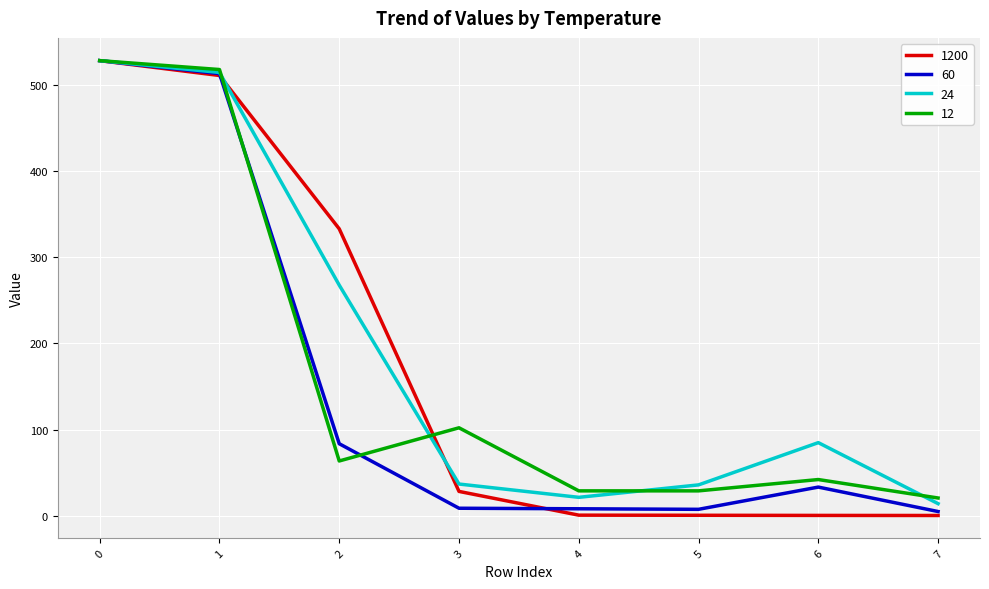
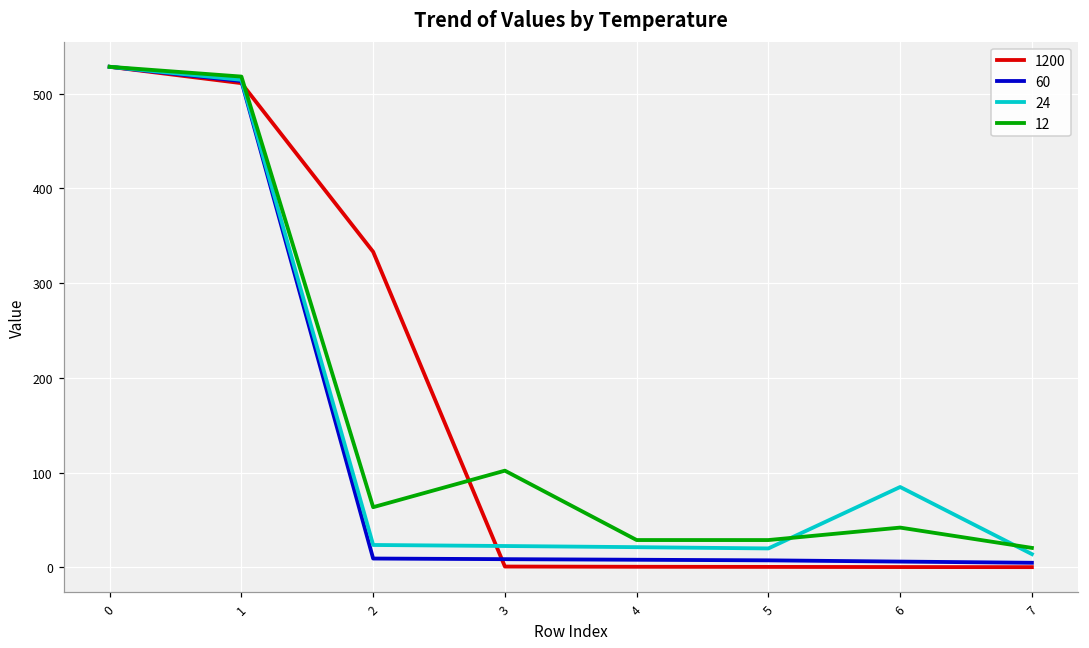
  {
    "1200": {
      "2": 330,
-     "3": 30,
+     "3": 0,
      "4": 0,
      "5": 0,
      "6": 0,
      "7": 0
    },
    "60": {
-     "2": 80,
+     "2": 10,
      "3": 10,
      "4": 10,
      "5": 10,
-     "6": 30,
+     "6": 10,
      "7": 0
    },
    "24": {
-     "2": 270,
-     "3": 40,
+     "2": 20,
+     "3": 20,
      "4": 20,
-     "5": 40,
+     "5": 20,
      "6": 80,
      "7": 10
    },
    "12": {
      "1": 520,
      "2": 60,
      "3": 100,
      "4": 30,
      "5": 30,
      "6": 40,
      "7": 20
    }
  }
